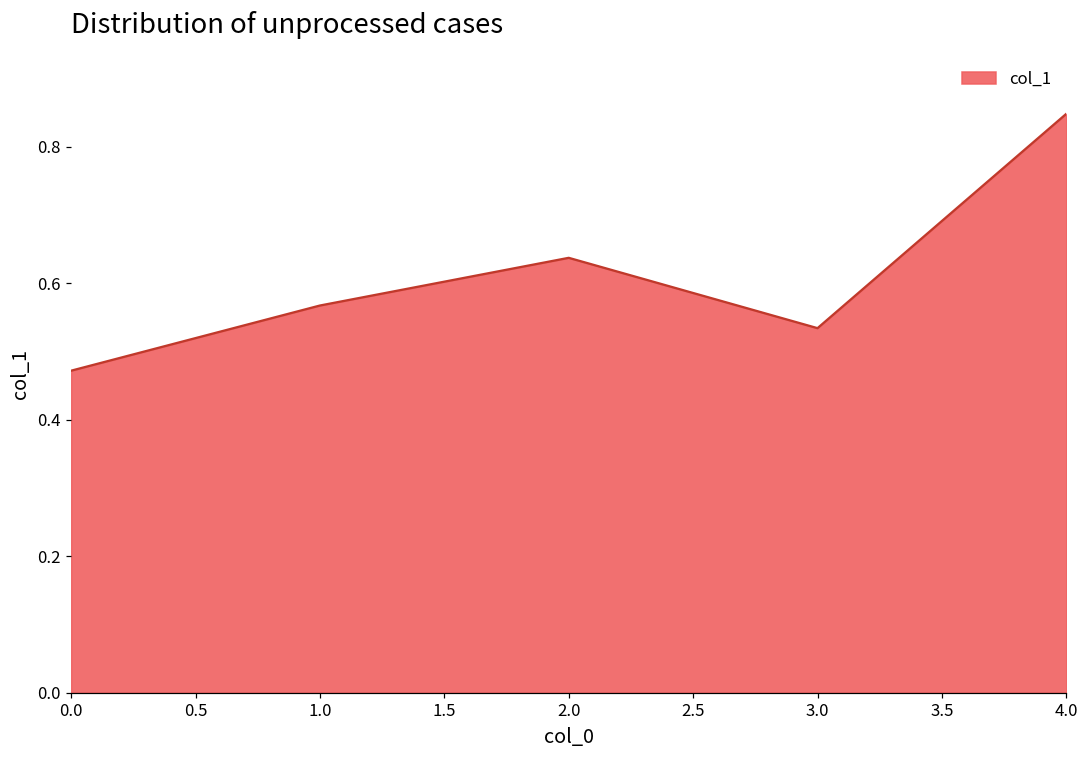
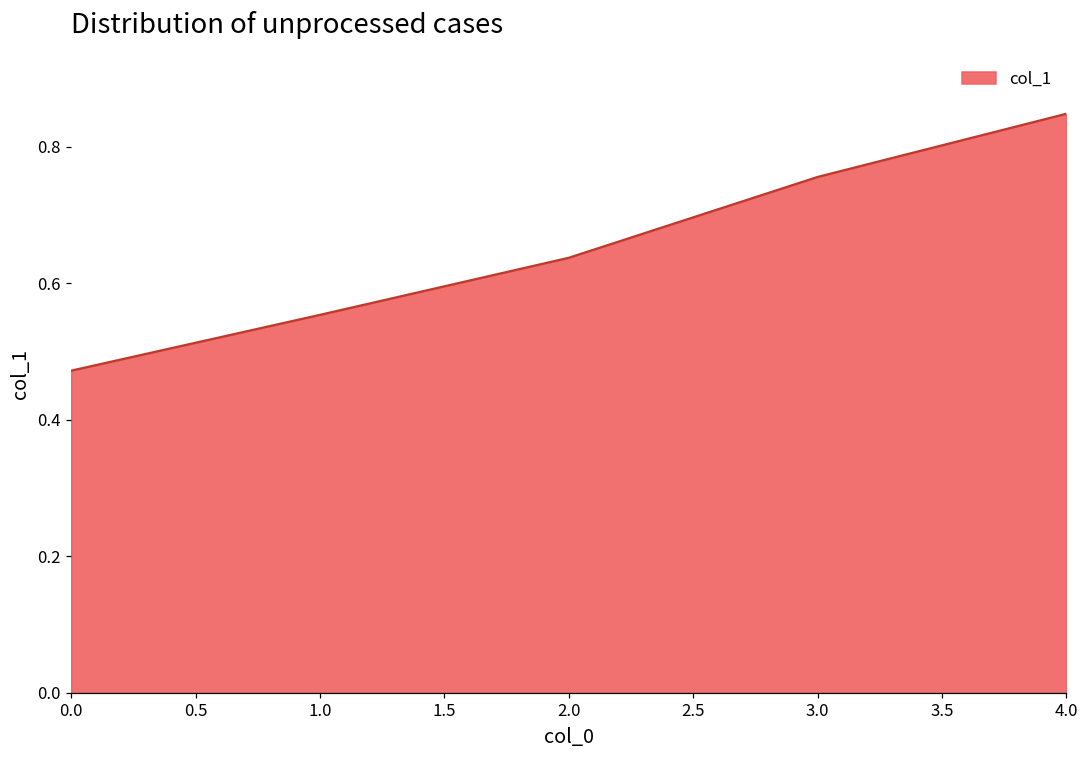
  {
    "0.0": 0.47,
-   "1.0": 0.57,
+   "1.0": 0.55,
    "2.0": 0.64,
-   "3.0": 0.53,
+   "3.0": 0.76,
    "4.0": 0.85
  }
